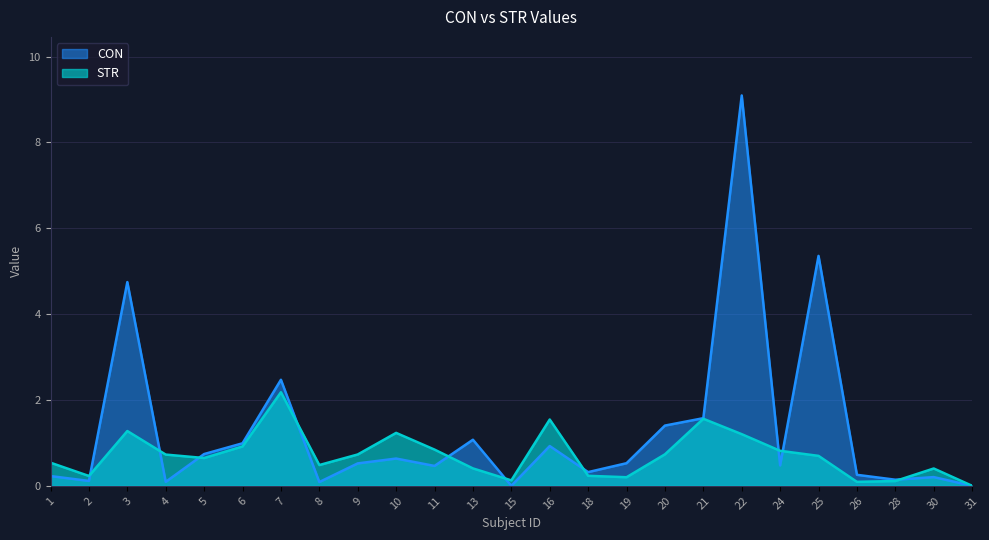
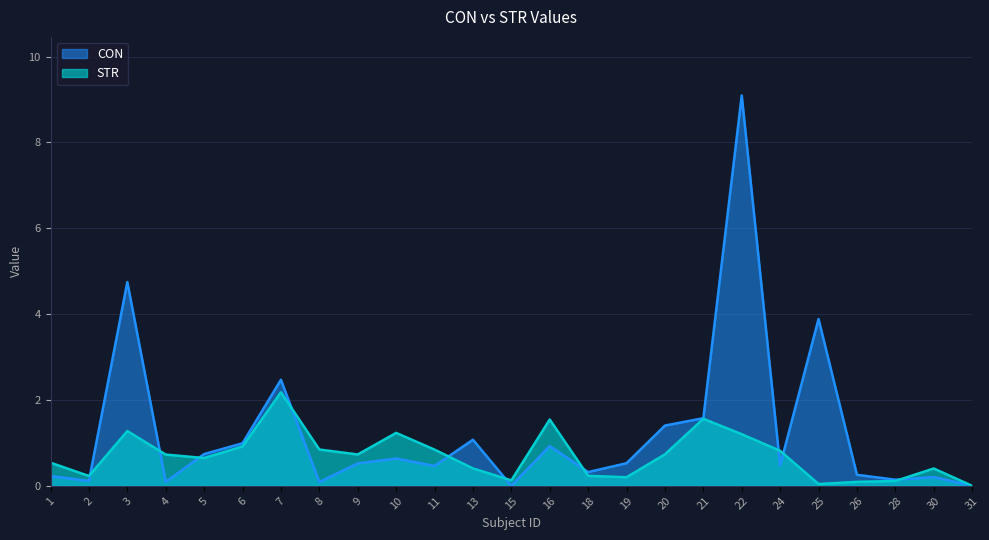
  {
    "CON": {
      "1": 0.2,
      "2": 0.1,
      "3": 4.7,
      "4": 0.1,
      "5": 0.7,
      "6": 1.0,
      "7": 2.5,
      "8": 0.1,
      "9": 0.5,
      "10": 0.6,
      "11": 0.5,
      "13": 1.1,
      "15": 0.0,
      "16": 0.9,
      "18": 0.3,
      "19": 0.5,
      "20": 1.4,
      "22": 9.1,
      "24": 0.5,
-     "25": 5.4,
+     "25": 3.9,
      "26": 0.3,
      "30": 0.2
    },
    "STR": {
      "1": 0.5,
      "2": 0.2,
      "3": 1.3,
      "4": 0.7,
      "5": 0.6,
      "6": 0.9,
      "7": 2.2,
-     "8": 0.5,
+     "8": 0.8,
      "9": 0.7,
      "10": 1.2,
      "11": 0.8,
      "13": 0.4,
      "15": 0.1,
      "16": 1.5,
      "18": 0.2,
      "19": 0.2,
      "20": 0.7,
      "22": 1.2,
      "24": 0.8,
-     "25": 0.7,
+     "25": 0.0,
      "26": 0.1,
      "30": 0.4
    }
  }
